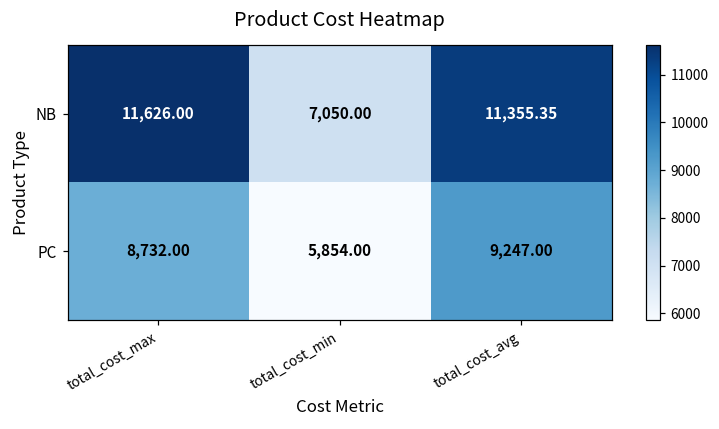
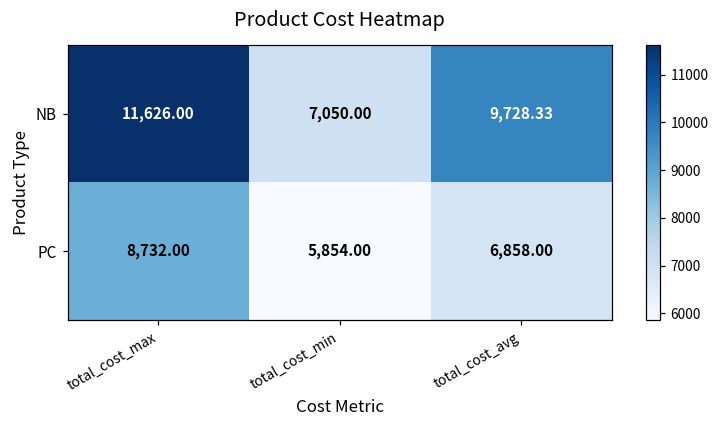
  {
    "NB": {
      "total_cost_max": "11,626.00",
      "total_cost_min": "7,050.00",
-     "total_cost_avg": "11,355.35"
+     "total_cost_avg": "9,728.33"
    },
    "PC": {
      "total_cost_max": "8,732.00",
      "total_cost_min": "5,854.00",
-     "total_cost_avg": "9,247.00"
+     "total_cost_avg": "6,858.00"
    }
  }
